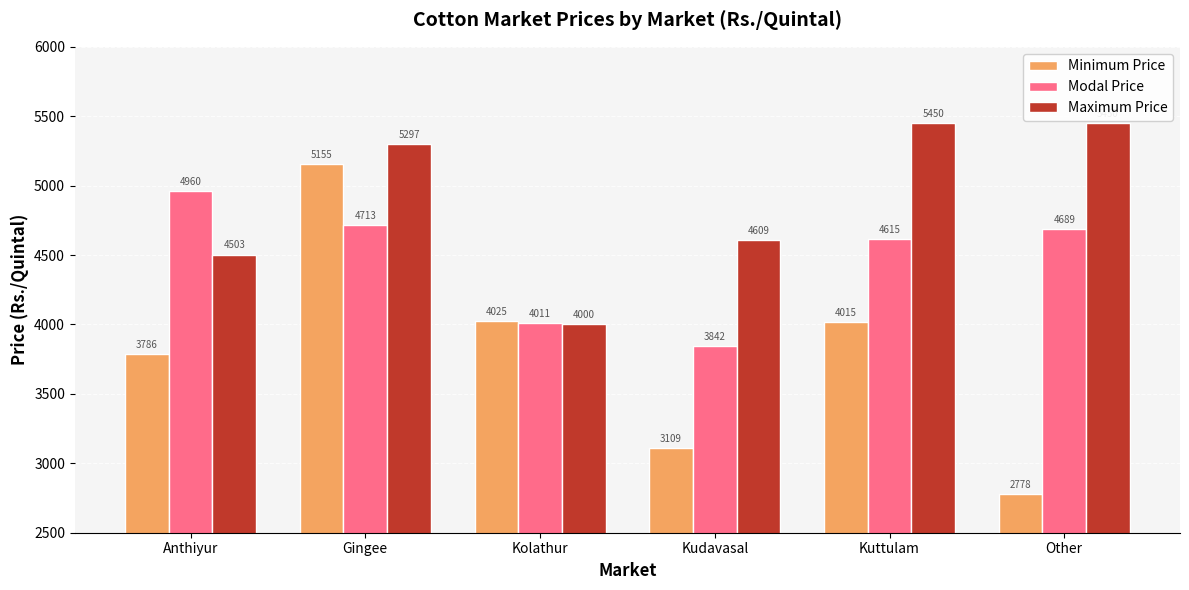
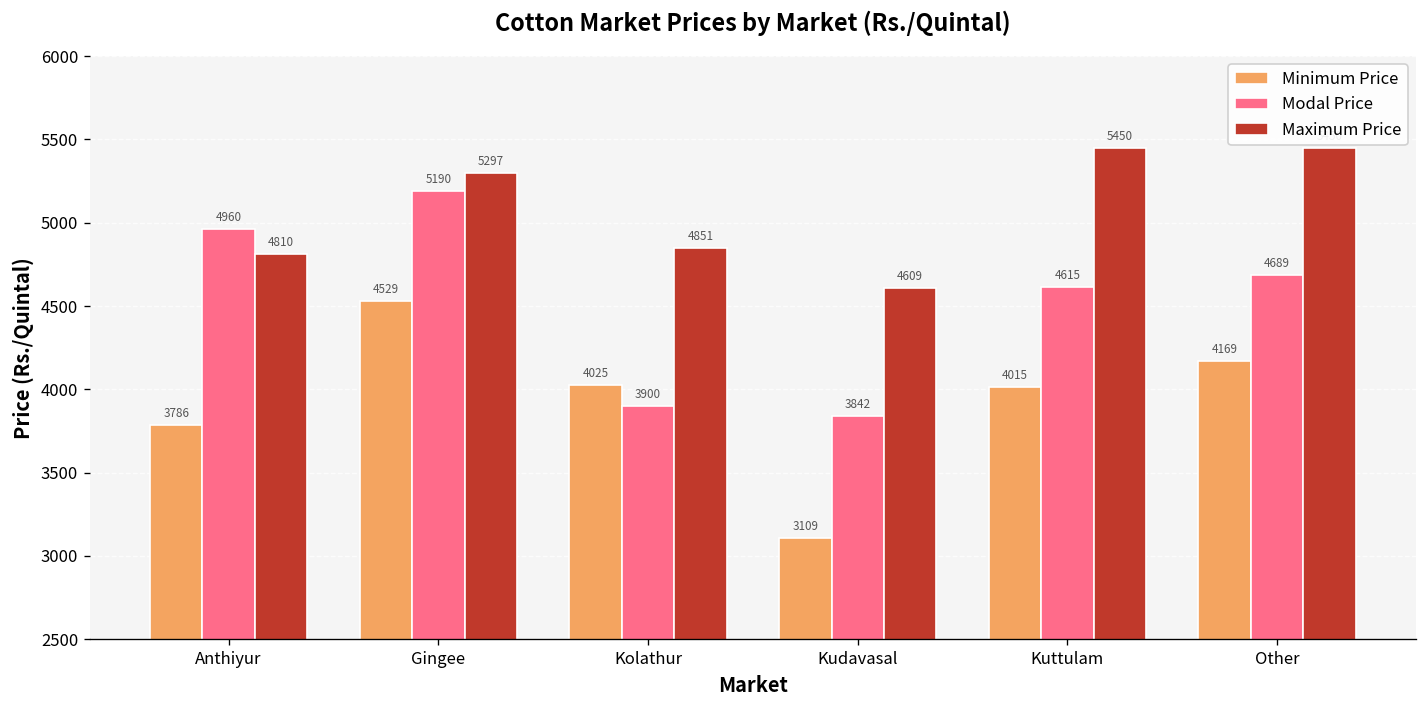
  {
    "Minimum Price": {
      "Anthiyur": 3786,
-     "Gingee": 5155,
+     "Gingee": 4529,
      "Kolathur": 4025,
      "Kudavasal": 3109,
      "Kuttulam": 4015,
-     "Other": 2778
+     "Other": 4169
    },
    "Modal Price": {
      "Anthiyur": 4960,
-     "Gingee": 4713,
-     "Kolathur": 4011,
+     "Gingee": 5190,
+     "Kolathur": 3900,
      "Kudavasal": 3842,
      "Kuttulam": 4615,
      "Other": 4689
    },
    "Maximum Price": {
-     "Anthiyur": 4503,
+     "Anthiyur": 4810,
      "Gingee": 5297,
-     "Kolathur": 4000,
+     "Kolathur": 4851,
      "Kudavasal": 4609,
      "Kuttulam": 5450
    }
  }
